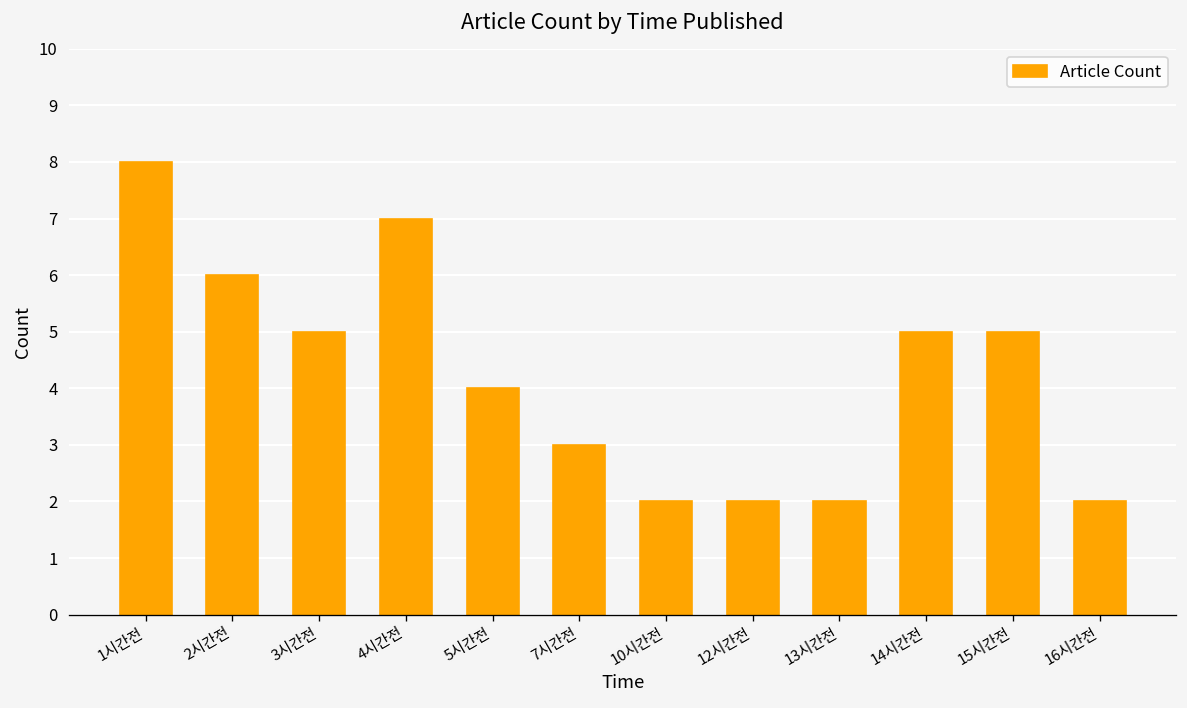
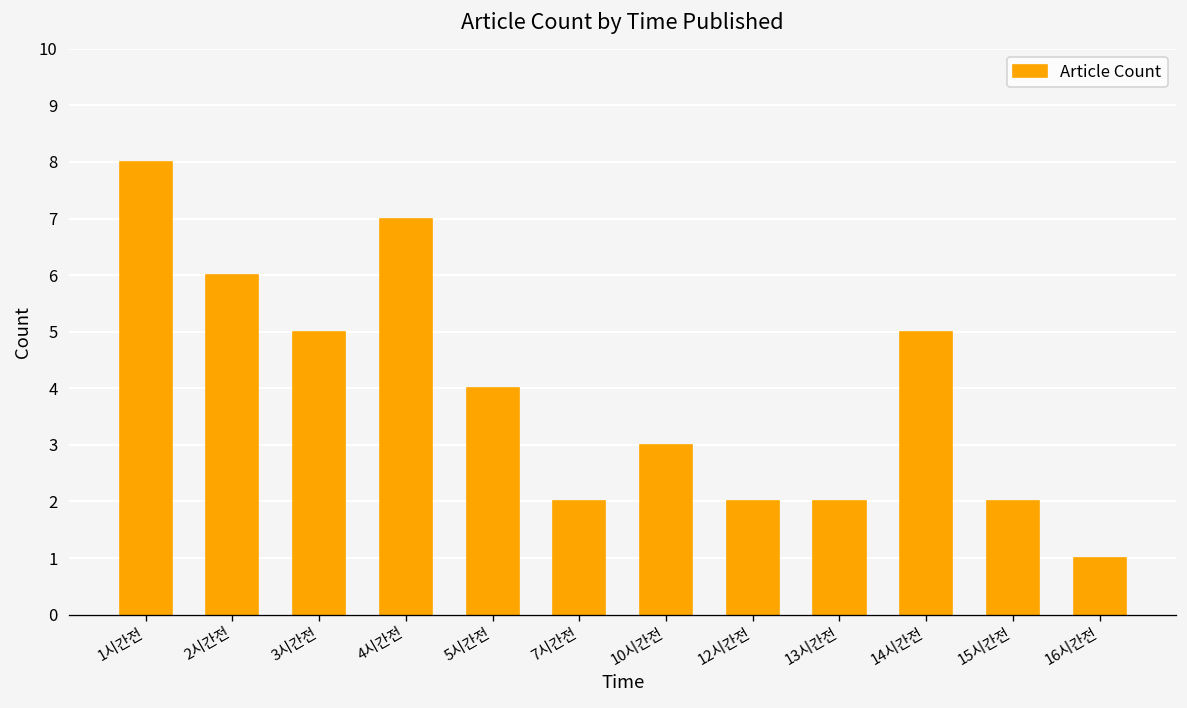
  {
    "1시간전": 8,
    "2시간전": 6,
    "3시간전": 5,
    "4시간전": 7,
    "5시간전": 4,
-   "7시간전": 3,
-   "10시간전": 2,
+   "7시간전": 2,
+   "10시간전": 3,
    "12시간전": 2,
    "13시간전": 2,
    "14시간전": 5,
-   "15시간전": 5,
-   "16시간전": 2
+   "15시간전": 2,
+   "16시간전": 1
  }
